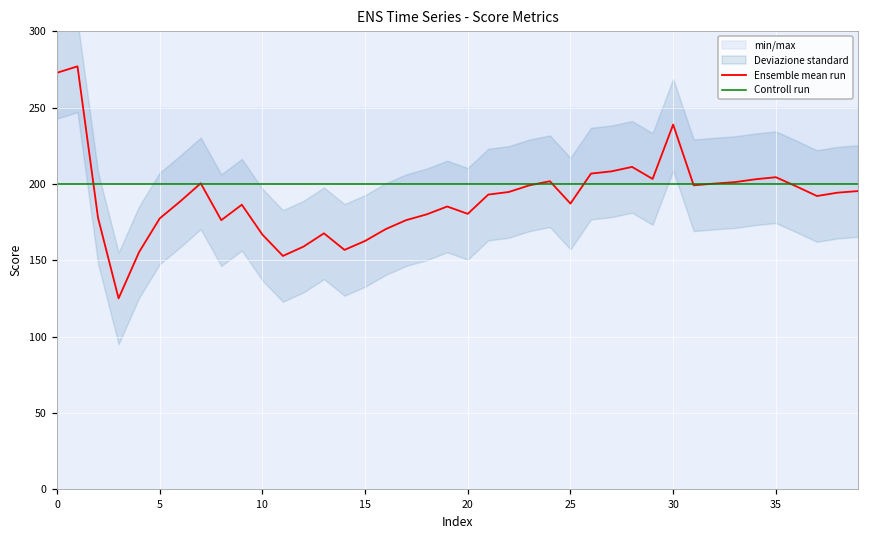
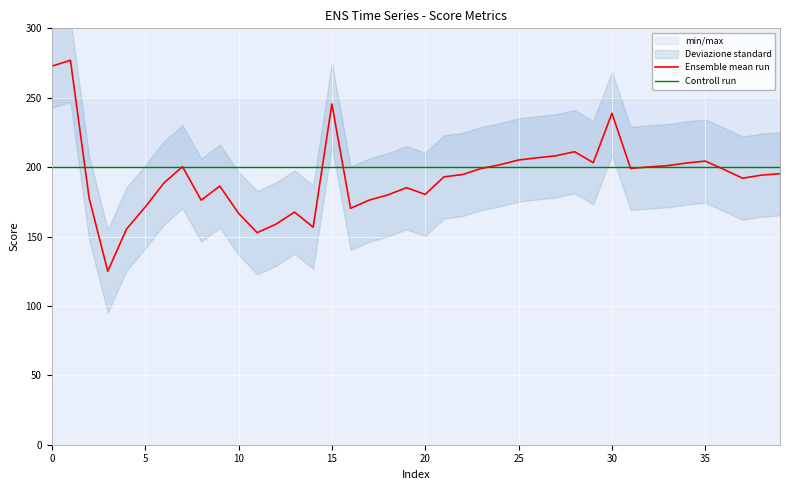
  {
    "Ensemble mean run": {
      "0": 273,
-     "5": 177,
+     "5": 171,
      "10": 167,
-     "15": 163,
+     "15": 245,
      "20": 180,
-     "25": 187,
+     "25": 205,
      "30": 239,
      "35": 204
    },
    "Controll run": {
      "0": 200,
      "10": 200,
      "15": 200,
      "20": 200,
      "25": 200,
      "30": 200,
      "35": 200
    }
  }
